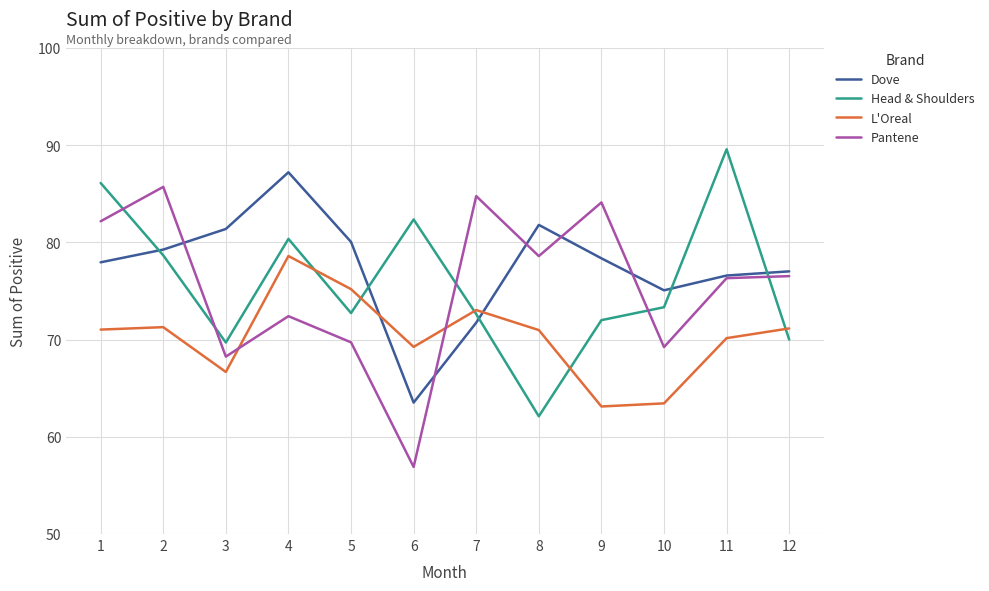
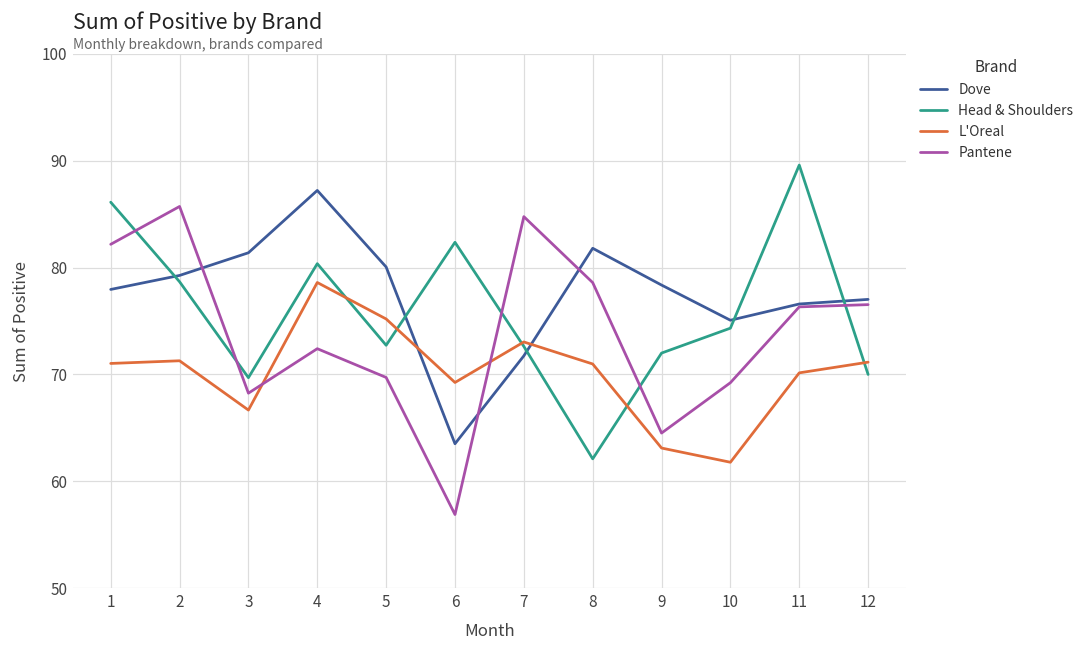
  {
    "Dove": {
      "1": 78,
      "2": 79,
      "3": 81,
      "4": 87,
      "5": 80,
      "6": 64,
      "7": 72,
      "8": 82,
      "9": 78,
      "10": 75,
      "11": 77,
      "12": 77
    },
    "Head & Shoulders": {
      "1": 86,
      "2": 79,
      "3": 70,
      "4": 80,
      "5": 73,
      "6": 82,
      "7": 73,
      "8": 62,
      "9": 72,
-     "10": 73,
+     "10": 74,
      "11": 90,
      "12": 70
    },
    "L'Oreal": {
      "1": 71,
      "2": 71,
      "3": 67,
      "4": 79,
      "5": 75,
      "6": 69,
      "7": 73,
      "8": 71,
      "9": 63,
-     "10": 63,
+     "10": 62,
      "11": 70,
      "12": 71
    },
    "Pantene": {
      "1": 82,
      "2": 86,
      "3": 68,
      "4": 72,
      "5": 70,
      "6": 57,
      "7": 85,
      "8": 79,
-     "9": 84,
+     "9": 65,
      "10": 69,
      "11": 76,
      "12": 77
    }
  }
